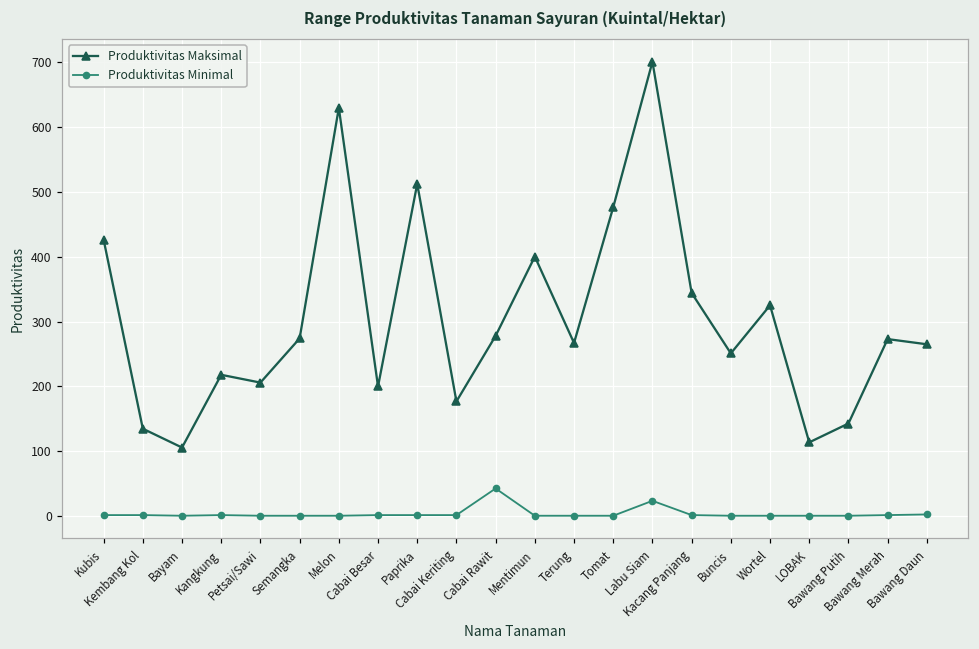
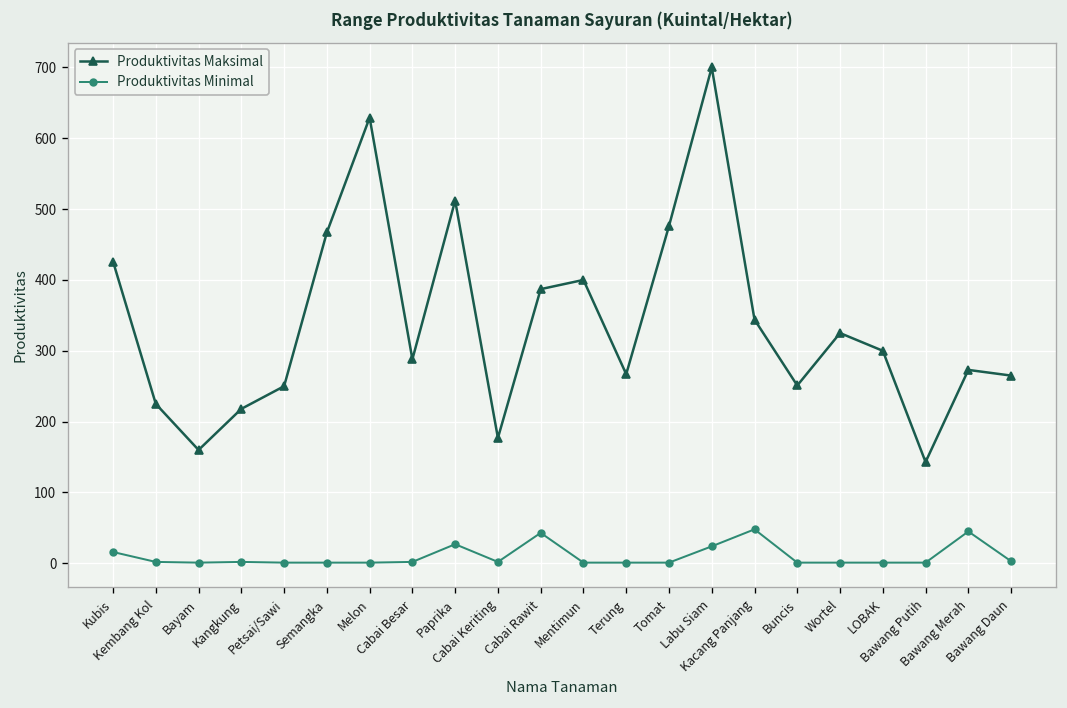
  {
    "Produktivitas Maksimal": {
      "Kubis": 430,
-     "Kembang Kol": 140,
-     "Bayam": 110,
+     "Kembang Kol": 230,
+     "Bayam": 160,
      "Kangkung": 220,
-     "Petsai/Sawi": 210,
-     "Semangka": 270,
+     "Petsai/Sawi": 250,
+     "Semangka": 470,
      "Melon": 630,
-     "Cabai Besar": 200,
+     "Cabai Besar": 290,
      "Paprika": 510,
      "Cabai Keriting": 180,
-     "Cabai Rawit": 280,
+     "Cabai Rawit": 390,
      "Mentimun": 400,
      "Terung": 270,
      "Tomat": 480,
      "Labu Siam": 700,
      "Kacang Panjang": 340,
      "Buncis": 250,
      "Wortel": 330,
-     "LOBAK": 110,
+     "LOBAK": 300,
      "Bawang Putih": 140,
      "Bawang Merah": 270,
      "Bawang Daun": 270
    },
    "Produktivitas Minimal": {
-     "Kubis": 0,
+     "Kubis": 20,
      "Kembang Kol": 0,
      "Bayam": 0,
      "Kangkung": 0,
      "Petsai/Sawi": 0,
      "Semangka": 0,
      "Melon": 0,
      "Cabai Besar": 0,
-     "Paprika": 0,
+     "Paprika": 30,
      "Cabai Keriting": 0,
      "Cabai Rawit": 40,
      "Mentimun": 0,
      "Terung": 0,
      "Tomat": 0,
      "Labu Siam": 20,
-     "Kacang Panjang": 0,
+     "Kacang Panjang": 50,
      "Buncis": 0,
      "Wortel": 0,
      "LOBAK": 0,
      "Bawang Putih": 0,
-     "Bawang Merah": 0,
+     "Bawang Merah": 50,
      "Bawang Daun": 0
    }
  }
